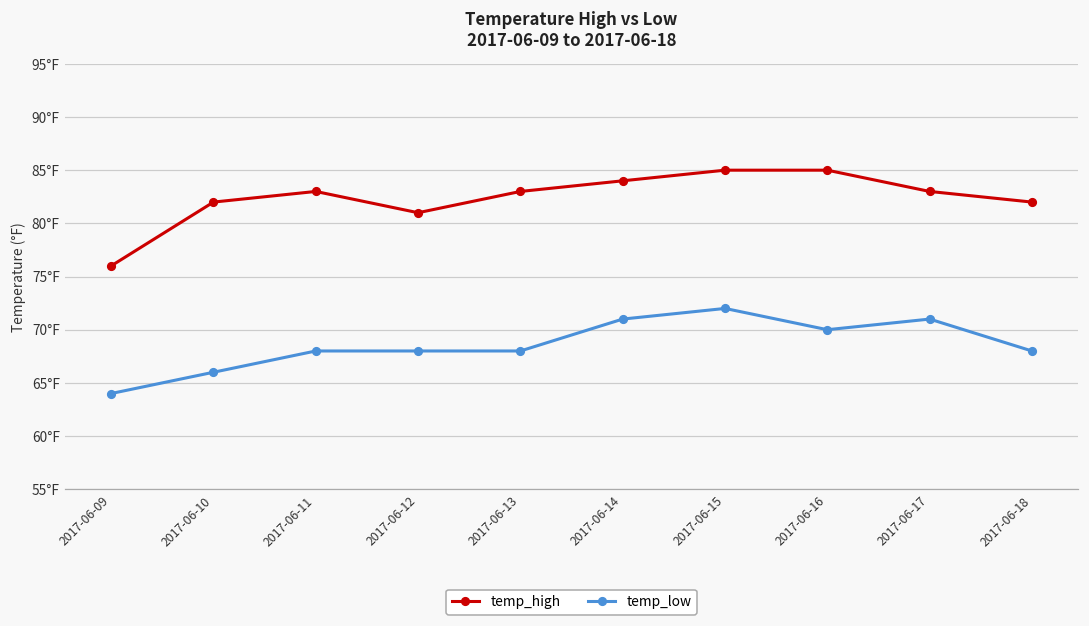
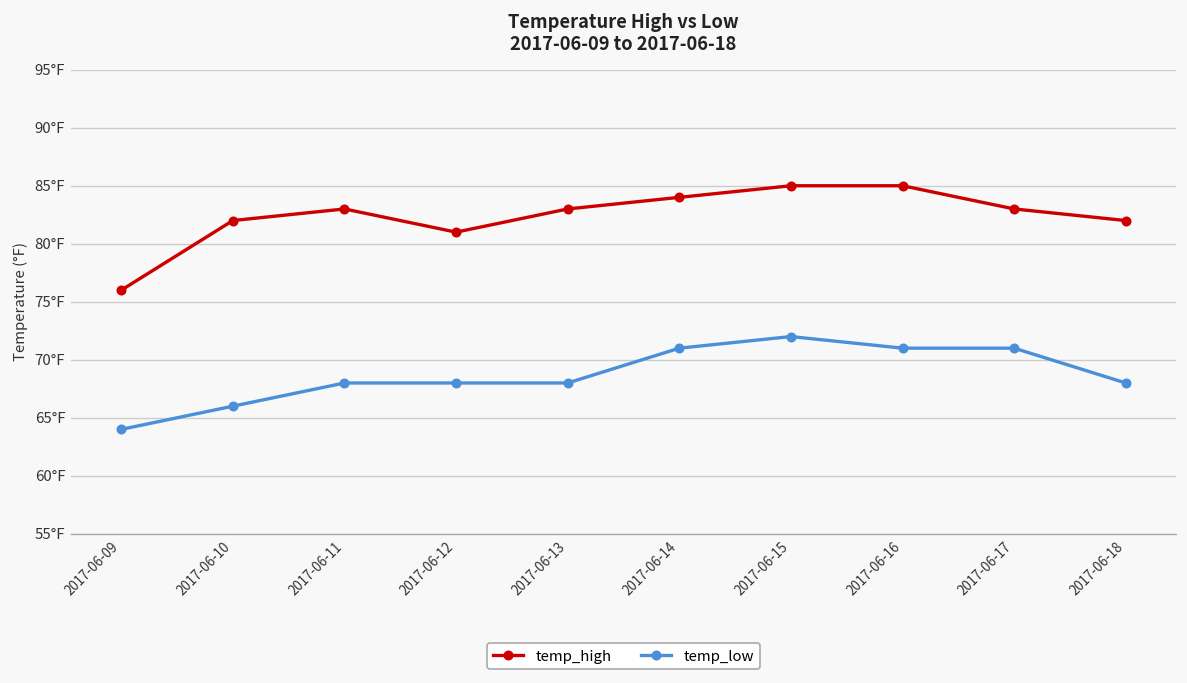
  {
    "temp_high": {
      "2017-06-09": "76°F",
      "2017-06-10": "82°F",
      "2017-06-11": "83°F",
      "2017-06-12": "81°F",
      "2017-06-13": "83°F",
      "2017-06-14": "84°F",
      "2017-06-15": "85°F",
      "2017-06-16": "85°F",
      "2017-06-17": "83°F",
      "2017-06-18": "82°F"
    },
    "temp_low": {
      "2017-06-09": "64°F",
      "2017-06-10": "66°F",
      "2017-06-11": "68°F",
      "2017-06-12": "68°F",
      "2017-06-13": "68°F",
      "2017-06-14": "71°F",
      "2017-06-15": "72°F",
-     "2017-06-16": "70°F",
+     "2017-06-16": "71°F",
      "2017-06-17": "71°F",
      "2017-06-18": "68°F"
    }
  }
